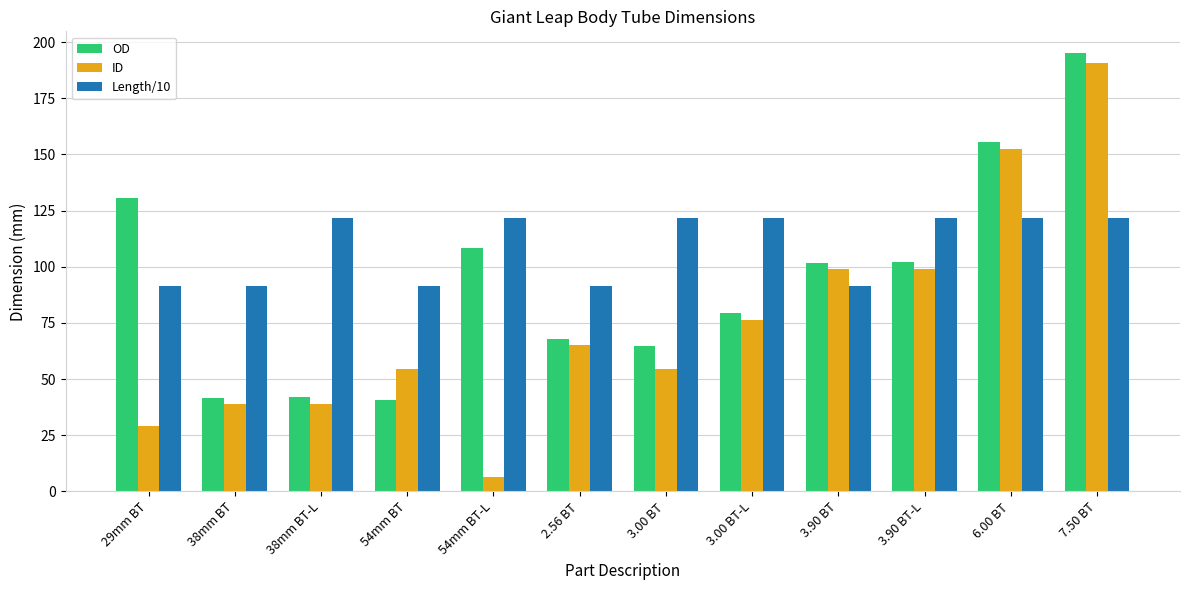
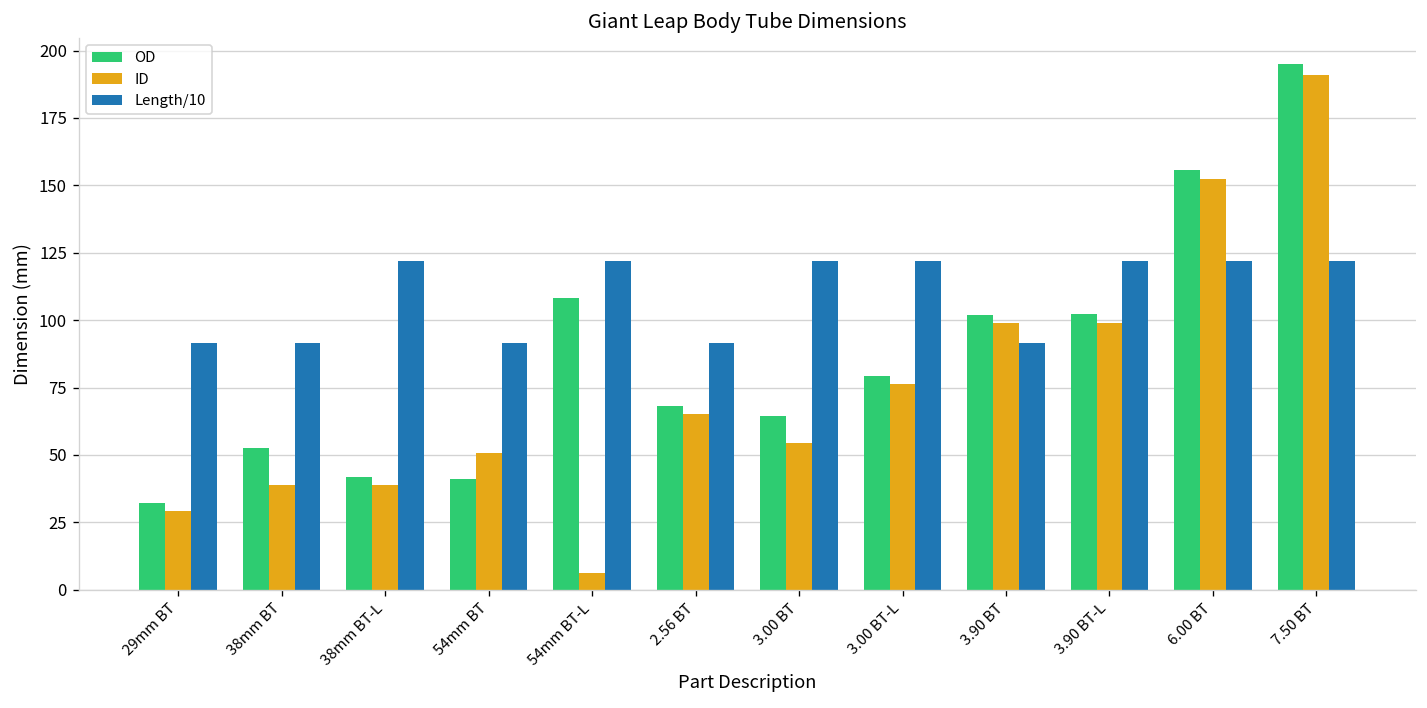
  {
    "OD": {
-     "29mm BT": 131,
-     "38mm BT": 42,
+     "29mm BT": 32,
+     "38mm BT": 52,
      "38mm BT-L": 42,
      "54mm BT": 41,
      "54mm BT-L": 108,
      "2.56 BT": 68,
      "3.00 BT": 65,
      "3.00 BT-L": 79,
      "3.90 BT": 102,
      "3.90 BT-L": 102,
      "6.00 BT": 156,
      "7.50 BT": 195
    },
    "ID": {
      "29mm BT": 29,
      "38mm BT": 39,
      "38mm BT-L": 39,
-     "54mm BT": 55,
+     "54mm BT": 51,
      "54mm BT-L": 6,
      "2.56 BT": 65,
      "3.00 BT": 54,
      "3.00 BT-L": 76,
      "3.90 BT": 99,
      "3.90 BT-L": 99,
      "6.00 BT": 152,
      "7.50 BT": 191
    },
    "Length/10": {
      "29mm BT": 91,
      "38mm BT": 91,
      "38mm BT-L": 122,
      "54mm BT": 91,
      "54mm BT-L": 122,
      "2.56 BT": 91,
      "3.00 BT": 122,
      "3.00 BT-L": 122,
      "3.90 BT": 91,
      "3.90 BT-L": 122,
      "6.00 BT": 122,
      "7.50 BT": 122
    }
  }
